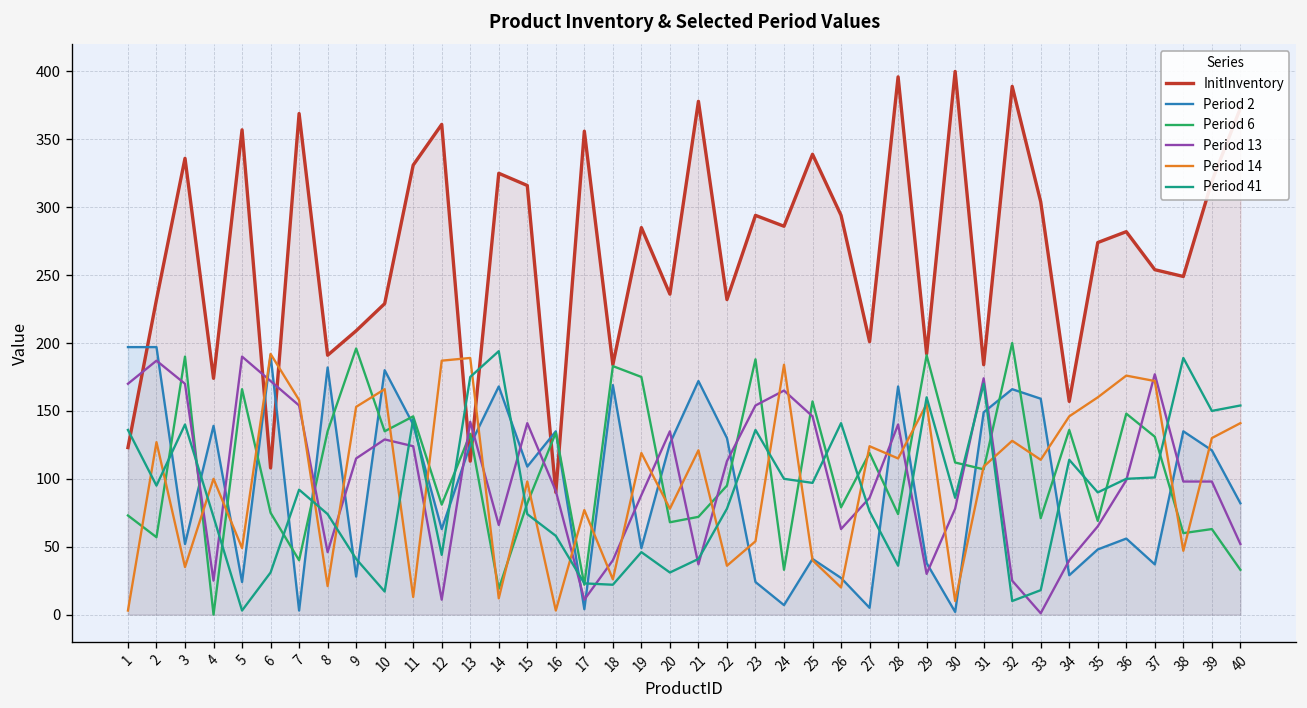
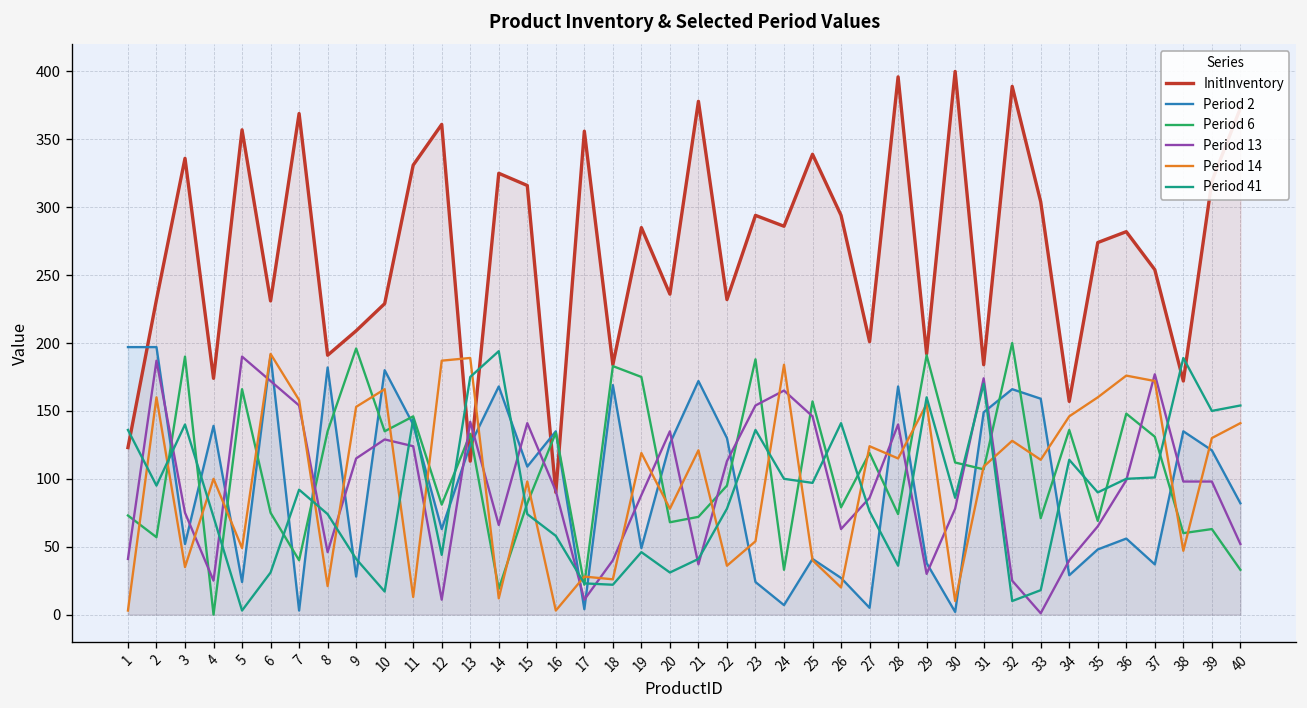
  {
    "InitInventory": {
      "1": 123,
      "2": 232,
      "3": 336,
      "4": 174,
      "5": 357,
-     "6": 108,
+     "6": 231,
      "7": 369,
      "8": 191,
      "9": 209,
      "10": 229,
      "11": 331,
      "12": 361,
      "13": 113,
      "14": 325,
      "15": 316,
      "17": 356,
      "19": 285,
      "20": 236,
      "21": 378,
      "22": 232,
      "23": 294,
      "24": 286,
      "25": 339,
      "26": 294,
      "27": 201,
      "28": 396,
      "30": 400,
      "31": 184,
      "32": 389,
      "33": 304,
      "34": 157,
      "35": 274,
      "36": 282,
      "37": 254,
-     "38": 249
+     "38": 172
    },
    "Period 2": {
      "1": 197,
      "2": 197,
      "3": 52,
      "4": 139,
      "5": 24,
      "7": 3,
      "8": 182,
      "9": 28,
      "10": 180,
      "11": 140,
      "12": 63,
      "13": 125,
      "14": 168,
      "15": 109,
      "17": 4,
      "18": 169,
      "19": 49,
      "20": 126,
      "21": 172,
      "22": 130,
      "23": 24,
      "24": 7,
      "26": 27,
      "27": 5,
      "28": 168,
      "29": 38,
      "30": 2,
      "31": 149,
      "32": 166,
      "33": 159,
      "34": 29,
      "35": 48,
      "36": 56,
      "37": 37,
      "38": 135,
      "39": 121,
      "40": 82
    },
    "Period 13": {
-     "1": 170,
+     "1": 41,
      "2": 187,
-     "3": 170,
+     "3": 75,
      "4": 25,
      "5": 190,
      "6": 172,
      "7": 154,
      "8": 46,
      "9": 115,
      "10": 129,
      "11": 124,
      "12": 11,
      "13": 142,
      "14": 66,
      "15": 141,
      "17": 11,
      "18": 40,
      "19": 88,
      "20": 135,
      "21": 37,
      "22": 113,
      "23": 154,
      "24": 165,
      "25": 146,
      "26": 63,
      "27": 86,
      "28": 140,
      "29": 30,
      "30": 78,
      "31": 174,
      "32": 25,
      "33": 1,
      "34": 40,
      "35": 65,
      "37": 177,
      "38": 98,
      "39": 98,
      "40": 52
    },
    "Period 14": {
      "1": 3,
-     "2": 127,
+     "2": 160,
      "3": 35,
      "4": 100,
      "5": 49,
      "7": 158,
      "8": 21,
      "9": 153,
      "10": 166,
      "11": 13,
      "12": 187,
      "13": 189,
      "14": 12,
      "15": 98,
      "16": 3,
-     "17": 77,
+     "17": 28,
      "18": 26,
      "19": 119,
      "20": 78,
      "21": 121,
      "22": 36,
      "23": 54,
      "24": 184,
      "26": 20,
      "27": 124,
      "28": 115,
      "29": 155,
      "30": 10,
      "32": 128,
      "33": 114,
      "34": 146,
      "35": 160,
      "36": 176,
      "37": 172,
      "38": 47,
      "39": 130,
      "40": 141
    }
  }
